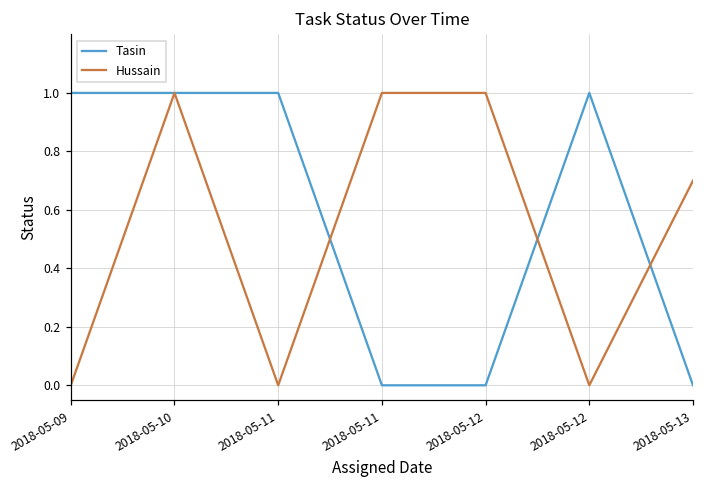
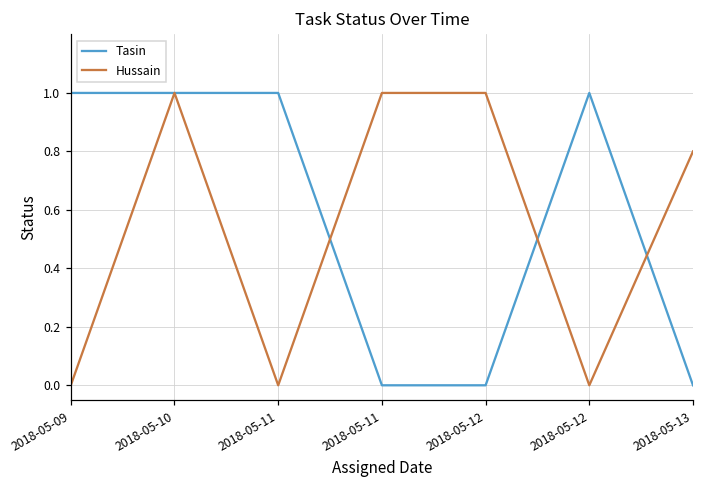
  {
    "Tasin": {
      "2018-05-09": 1.0,
      "2018-05-13": 0.0
    },
    "Hussain": {
      "2018-05-09": 0.0,
-     "2018-05-13": 0.7
+     "2018-05-13": 0.8
    }
  }
